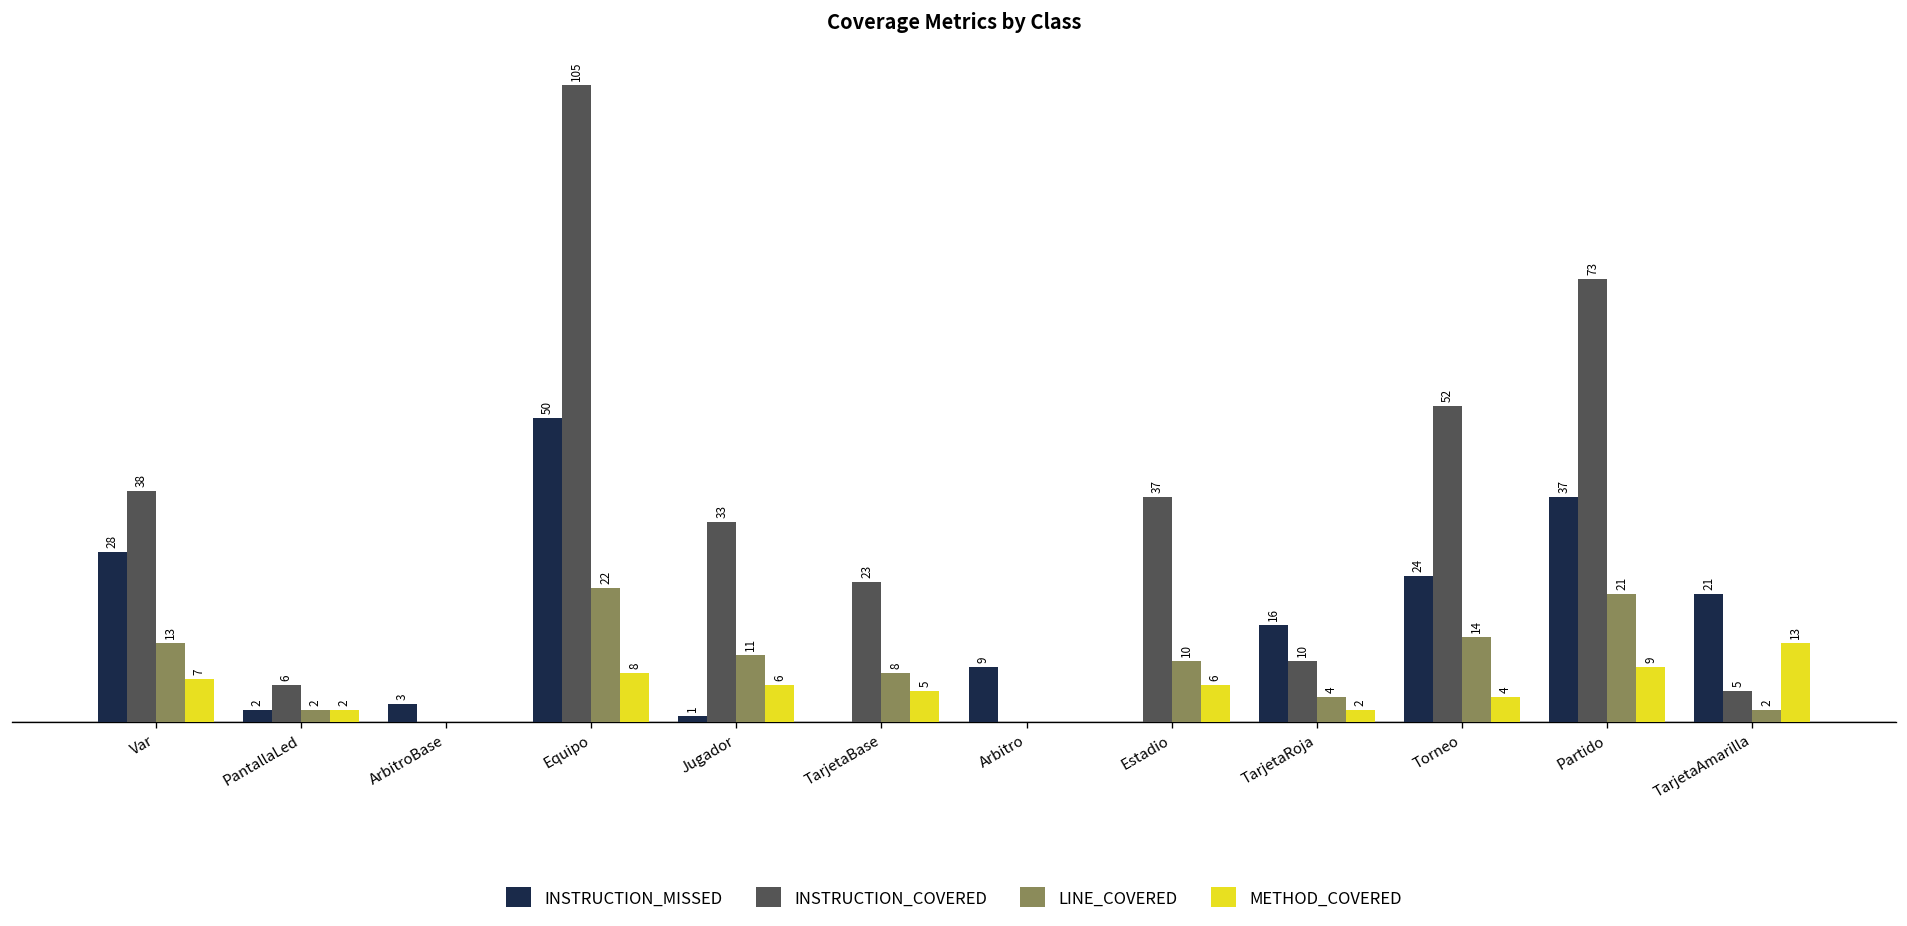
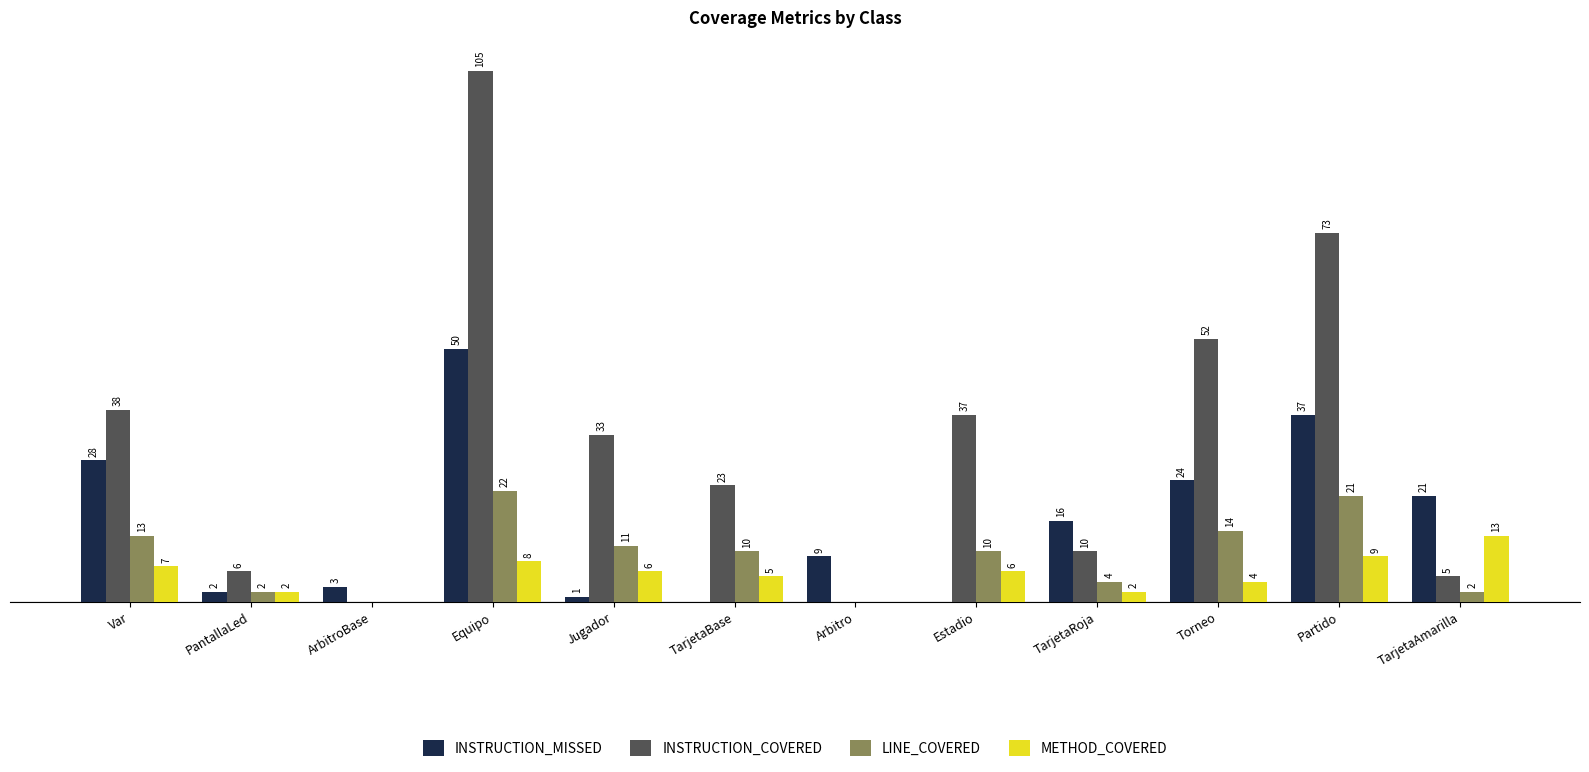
  {
    "INSTRUCTION_MISSED": {
      "Var": 28,
      "PantallaLed": 2,
      "ArbitroBase": 3,
      "Equipo": 50,
      "Jugador": 1,
      "Arbitro": 9,
      "TarjetaRoja": 16,
      "Torneo": 24,
      "Partido": 37,
      "TarjetaAmarilla": 21
    },
    "INSTRUCTION_COVERED": {
      "Var": 38,
      "PantallaLed": 6,
      "Equipo": 105,
      "Jugador": 33,
      "TarjetaBase": 23,
      "Estadio": 37,
      "TarjetaRoja": 10,
      "Torneo": 52,
      "Partido": 73,
      "TarjetaAmarilla": 5
    },
    "LINE_COVERED": {
      "Var": 13,
      "PantallaLed": 2,
      "Equipo": 22,
      "Jugador": 11,
-     "TarjetaBase": 8,
+     "TarjetaBase": 10,
      "Estadio": 10,
      "TarjetaRoja": 4,
      "Torneo": 14,
      "Partido": 21,
      "TarjetaAmarilla": 2
    },
    "METHOD_COVERED": {
      "Var": 7,
      "PantallaLed": 2,
      "Equipo": 8,
      "Jugador": 6,
      "TarjetaBase": 5,
      "Estadio": 6,
      "TarjetaRoja": 2,
      "Torneo": 4,
      "Partido": 9,
      "TarjetaAmarilla": 13
    }
  }
